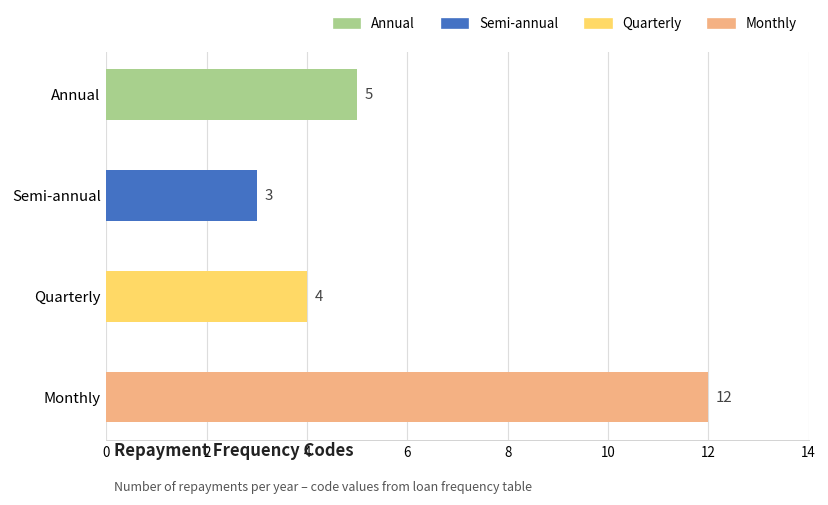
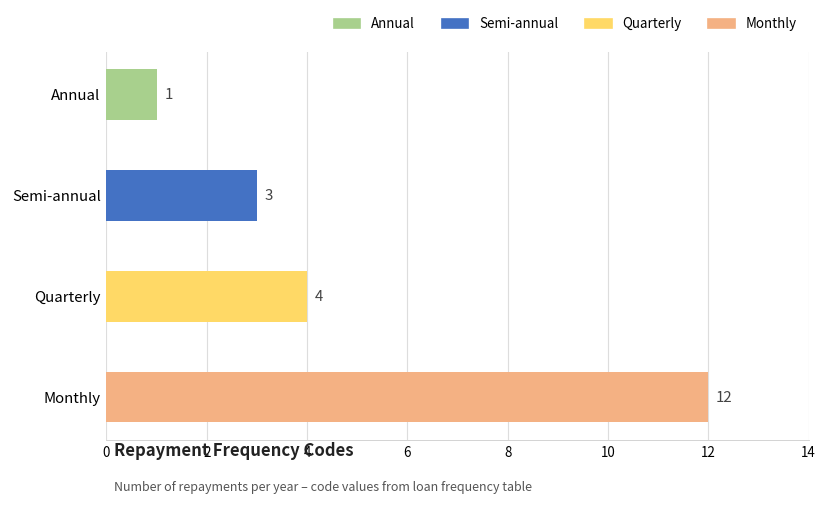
  {
-   "Annual": 5,
+   "Annual": 1,
    "Semi-annual": 3,
    "Quarterly": 4,
    "Monthly": 12
  }
